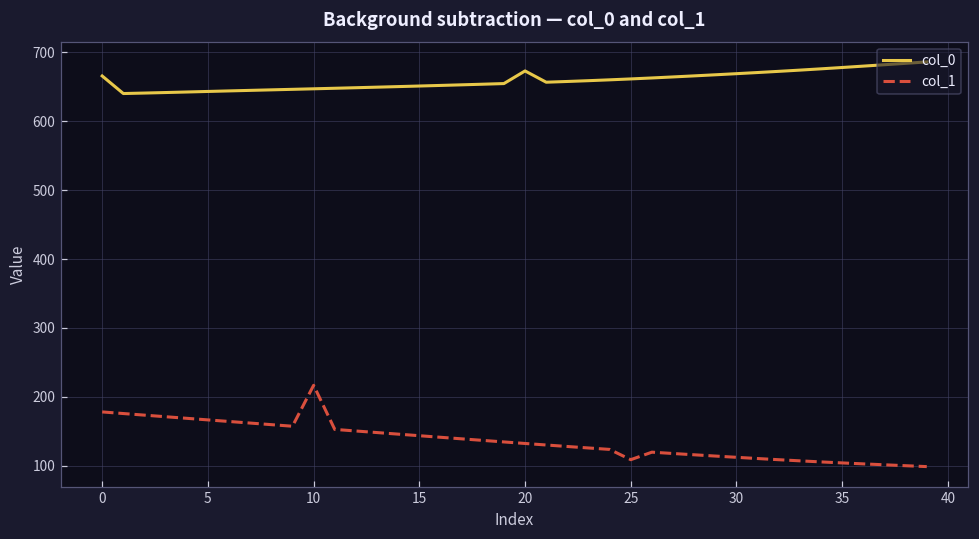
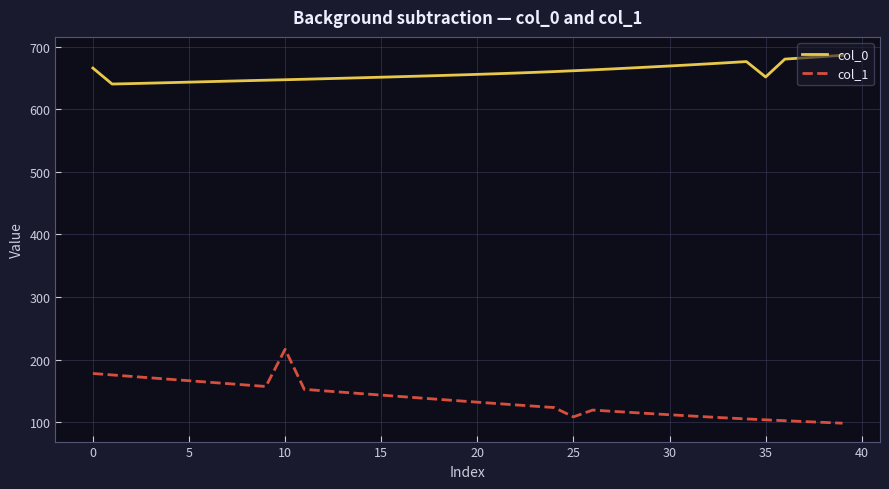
  {
    "col_0": {
      "0": 670,
      "5": 640,
      "10": 650,
      "15": 650,
-     "20": 670,
+     "20": 660,
      "25": 660,
      "30": 670,
-     "35": 680
+     "35": 650
    },
    "col_1": {
      "0": 180,
      "5": 170,
      "10": 220,
      "15": 140,
      "20": 130,
      "25": 110,
      "30": 110,
      "35": 100
    }
  }
